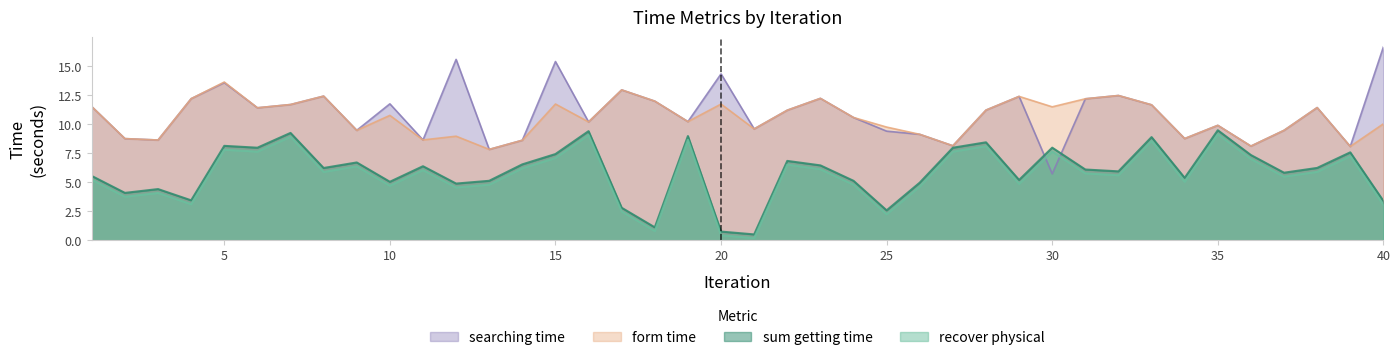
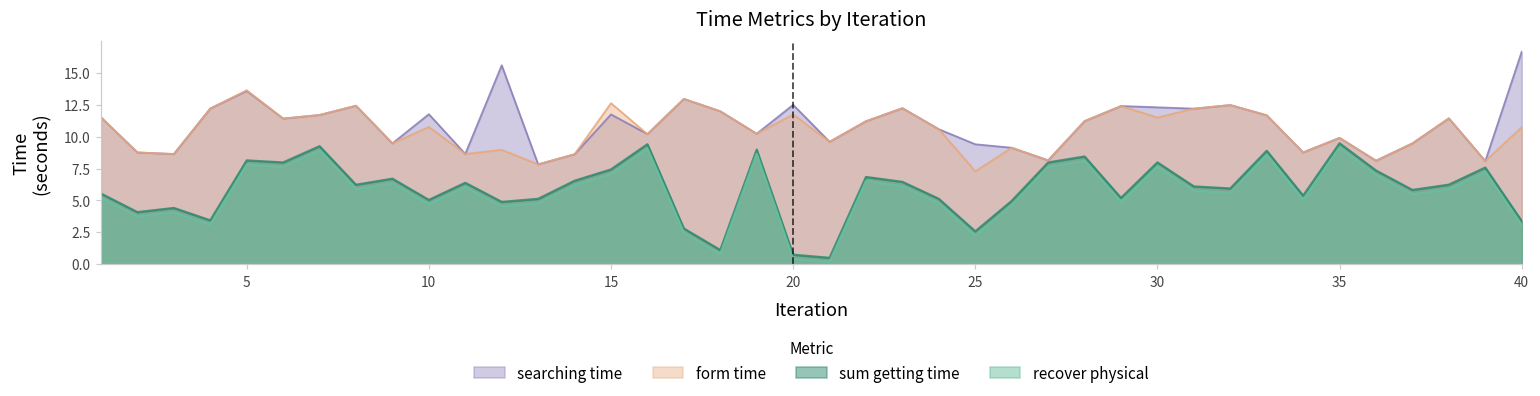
  {
    "searching time": {
      "10": 11.8,
-     "15": 15.4,
-     "20": 14.3,
+     "15": 11.7,
+     "20": 12.5,
      "25": 9.4,
-     "30": 5.7,
+     "30": 12.3,
      "40": 16.7
    },
    "form time": {
      "10": 10.8,
-     "15": 11.7,
+     "15": 12.6,
      "20": 11.7,
-     "25": 9.8,
+     "25": 7.3,
      "30": 11.5,
-     "40": 10.0
+     "40": 10.7
    },
    "sum getting time": {
      "5": 8.1,
      "10": 5.0,
      "15": 7.4,
      "20": 0.7,
      "25": 2.6,
      "30": 8.0,
      "35": 9.5,
      "40": 3.4
    },
    "recover physical": {
      "5": 7.8,
      "10": 4.7,
      "15": 7.1,
      "20": 0.4,
      "25": 2.2,
      "30": 7.6,
      "35": 9.1,
      "40": 3.0
    }
  }
